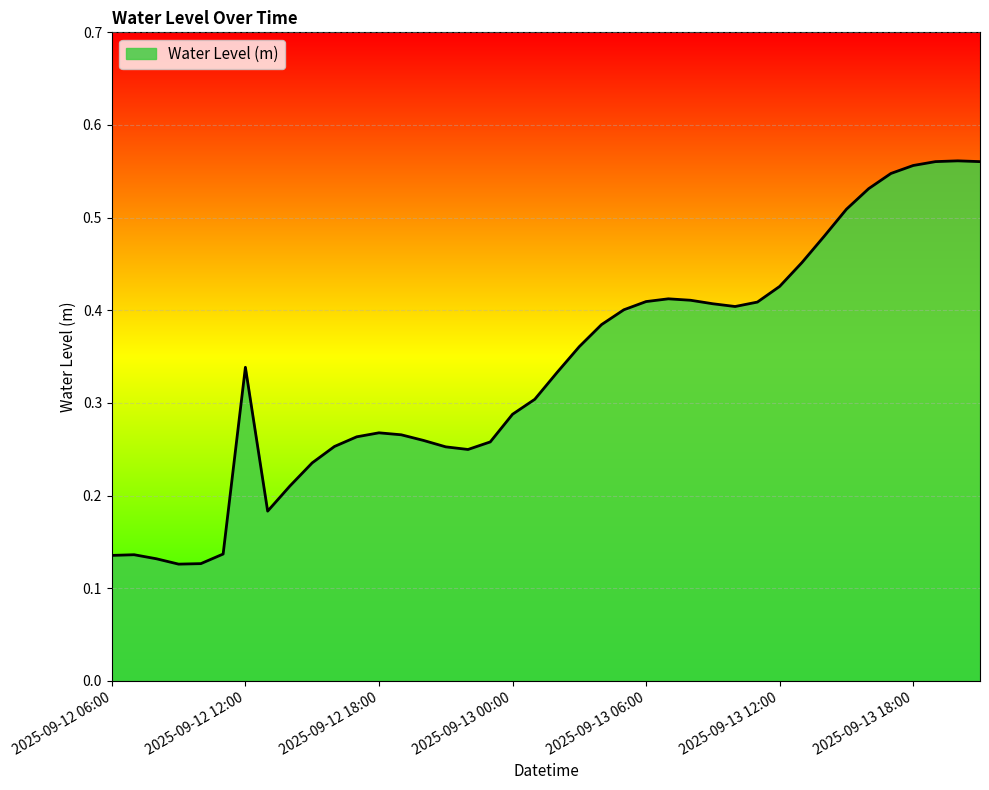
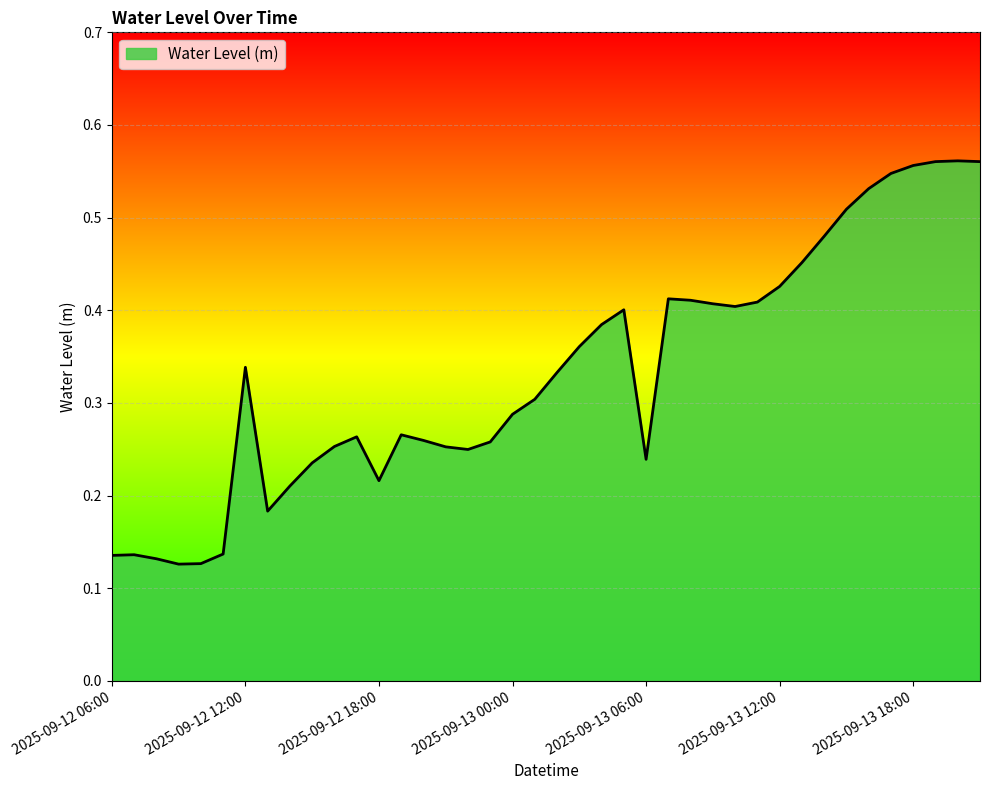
  {
    "2025-09-12 06:00": 0.14,
    "2025-09-12 12:00": 0.34,
-   "2025-09-12 18:00": 0.27,
+   "2025-09-12 18:00": 0.22,
    "2025-09-13 00:00": 0.29,
-   "2025-09-13 06:00": 0.41,
+   "2025-09-13 06:00": 0.24,
    "2025-09-13 12:00": 0.43,
    "2025-09-13 18:00": 0.56
  }
